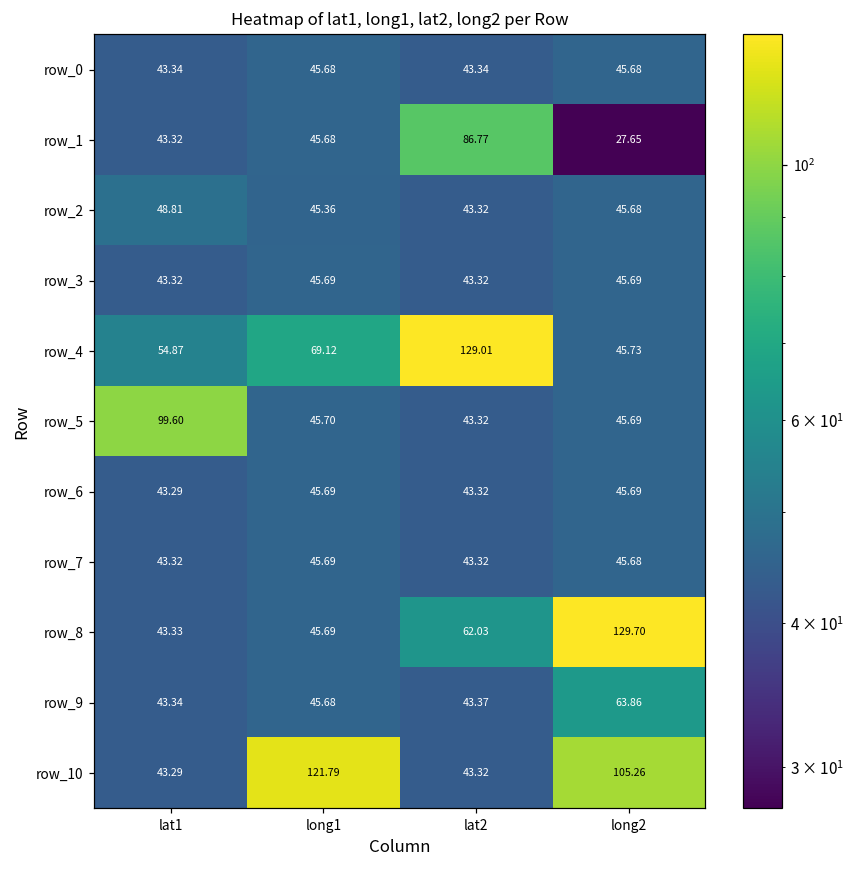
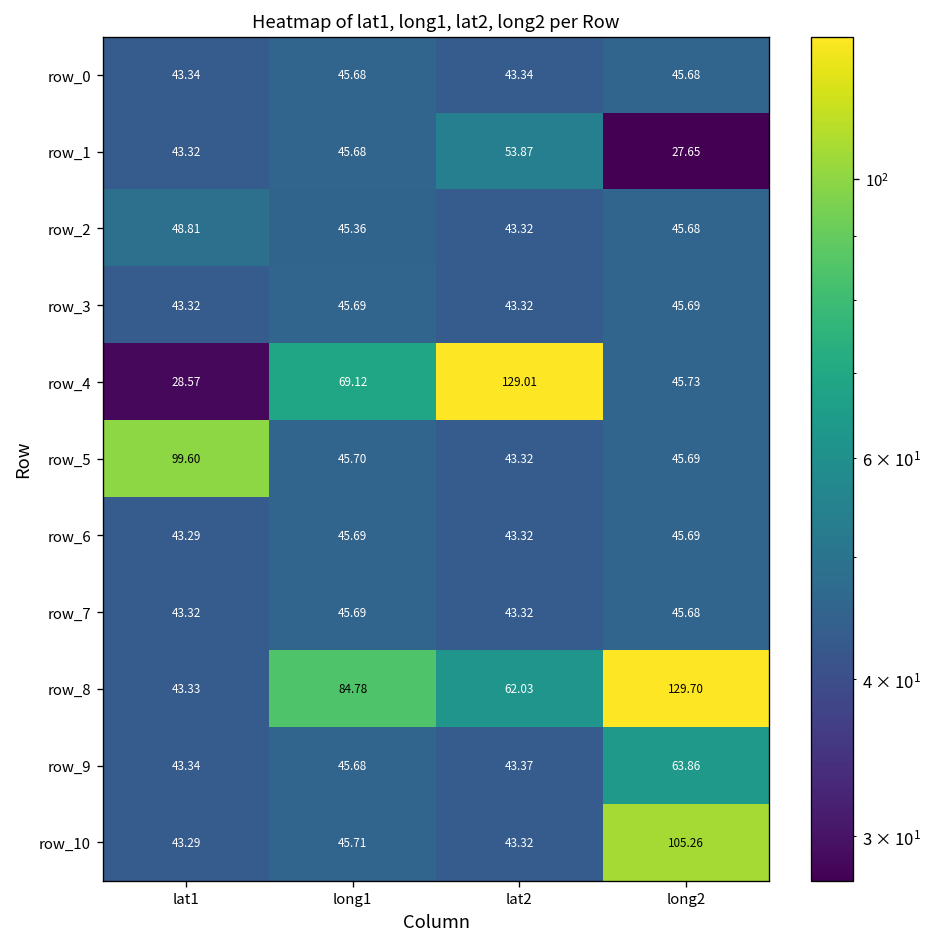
  {
    "row_0": {
      "lat1": 43.34,
      "long1": 45.68,
      "lat2": 43.34,
      "long2": 45.68
    },
    "row_1": {
      "lat1": 43.32,
      "long1": 45.68,
-     "lat2": 86.77,
+     "lat2": 53.87,
      "long2": 27.65
    },
    "row_2": {
      "lat1": 48.81,
      "long1": 45.36,
      "lat2": 43.32,
      "long2": 45.68
    },
    "row_3": {
      "lat1": 43.32,
      "long1": 45.69,
      "lat2": 43.32,
      "long2": 45.69
    },
    "row_4": {
-     "lat1": 54.87,
+     "lat1": 28.57,
      "long1": 69.12,
      "lat2": 129.01,
      "long2": 45.73
    },
    "row_5": {
      "lat1": 99.60,
      "long1": 45.70,
      "lat2": 43.32,
      "long2": 45.69
    },
    "row_6": {
      "lat1": 43.29,
      "long1": 45.69,
      "lat2": 43.32,
      "long2": 45.69
    },
    "row_7": {
      "lat1": 43.32,
      "long1": 45.69,
      "lat2": 43.32,
      "long2": 45.68
    },
    "row_8": {
      "lat1": 43.33,
-     "long1": 45.69,
+     "long1": 84.78,
      "lat2": 62.03,
      "long2": 129.70
    },
    "row_9": {
      "lat1": 43.34,
      "long1": 45.68,
      "lat2": 43.37,
      "long2": 63.86
    },
    "row_10": {
      "lat1": 43.29,
-     "long1": 121.79,
+     "long1": 45.71,
      "lat2": 43.32,
      "long2": 105.26
    }
  }
